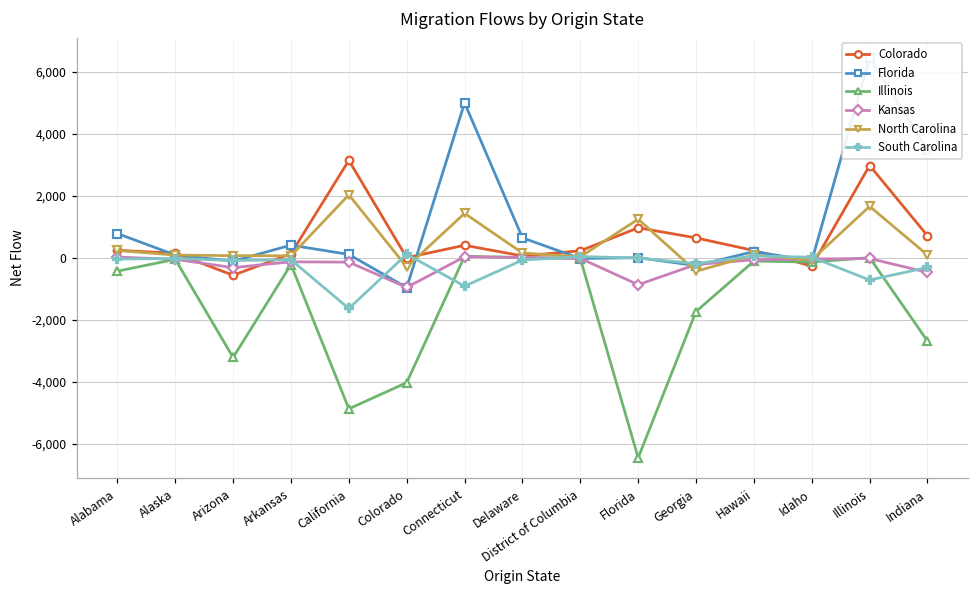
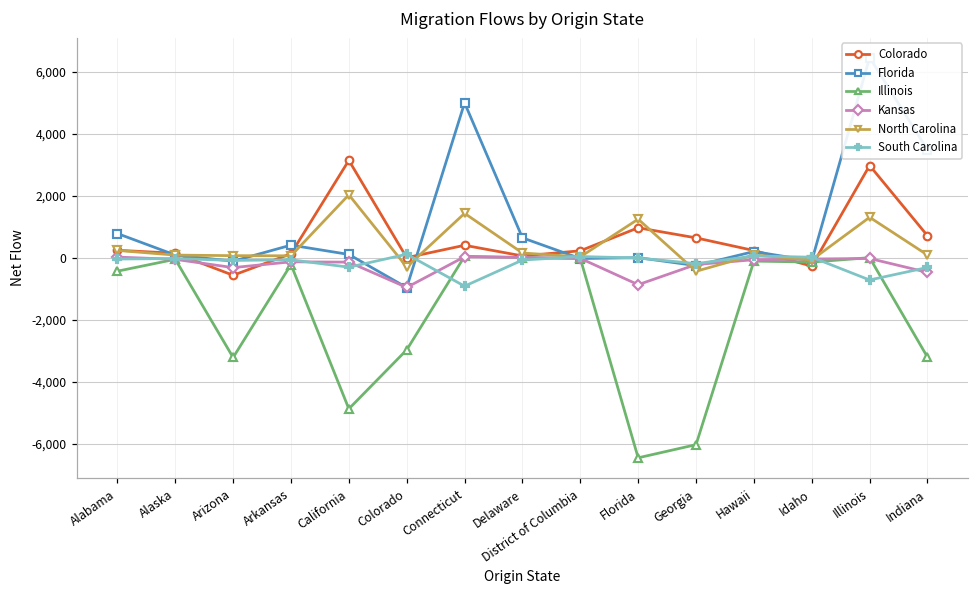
  {
    "Colorado": {
      "Arizona": "-600",
      "California": "3,100",
      "Colorado": "0",
      "Connecticut": "400",
      "District of Columbia": "200",
      "Florida": "1,000",
      "Georgia": "600",
      "Idaho": "-300",
      "Illinois": "3,000",
      "Indiana": "700"
    },
    "Florida": {
      "Alabama": "800",
      "Arkansas": "400",
      "California": "100",
      "Connecticut": "5,000",
      "Delaware": "600",
      "Indiana": "3,500"
    },
    "Illinois": {
      "Alabama": "-400",
      "Arizona": "-3,200",
      "California": "-4,900",
-     "Colorado": "-4,000",
+     "Colorado": "-3,000",
      "Florida": "-6,500",
-     "Georgia": "-1,700",
-     "Indiana": "-2,700"
+     "Georgia": "-6,000",
+     "Indiana": "-3,200"
    },
    "Kansas": {
      "Arizona": "-300",
      "California": "-100",
      "Florida": "-900",
      "Indiana": "-500"
    },
    "North Carolina": {
      "Arizona": "100",
      "California": "2,000",
      "Colorado": "-300",
      "Connecticut": "1,400",
      "Delaware": "200",
      "Florida": "1,200",
      "Georgia": "-400",
-     "Illinois": "1,700",
+     "Illinois": "1,300",
      "Indiana": "100"
    },
    "South Carolina": {
-     "California": "-1,600",
+     "California": "-300",
      "Colorado": "100",
      "Connecticut": "-900",
      "Illinois": "-700",
      "Indiana": "-300"
    }
  }
